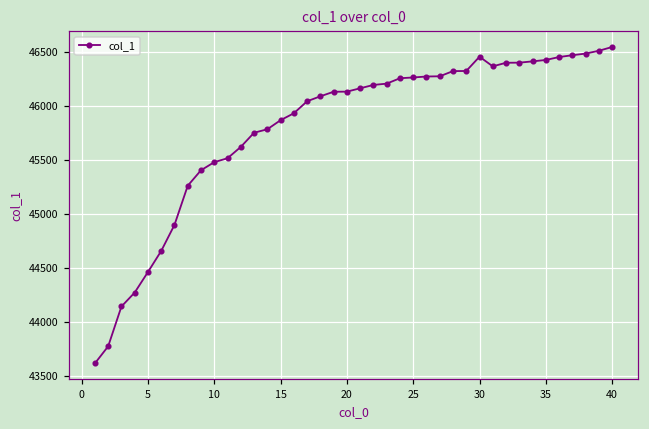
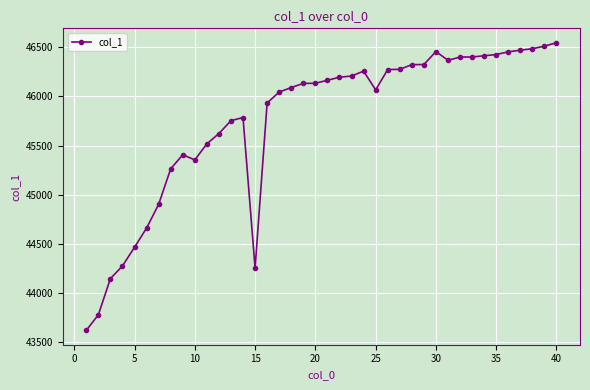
  {
    "5": 44500,
-   "10": 45500,
-   "15": 45900,
+   "10": 45400,
+   "15": 44300,
    "20": 46100,
-   "25": 46300,
+   "25": 46100,
    "30": 46500,
    "35": 46400,
    "40": 46500
  }
